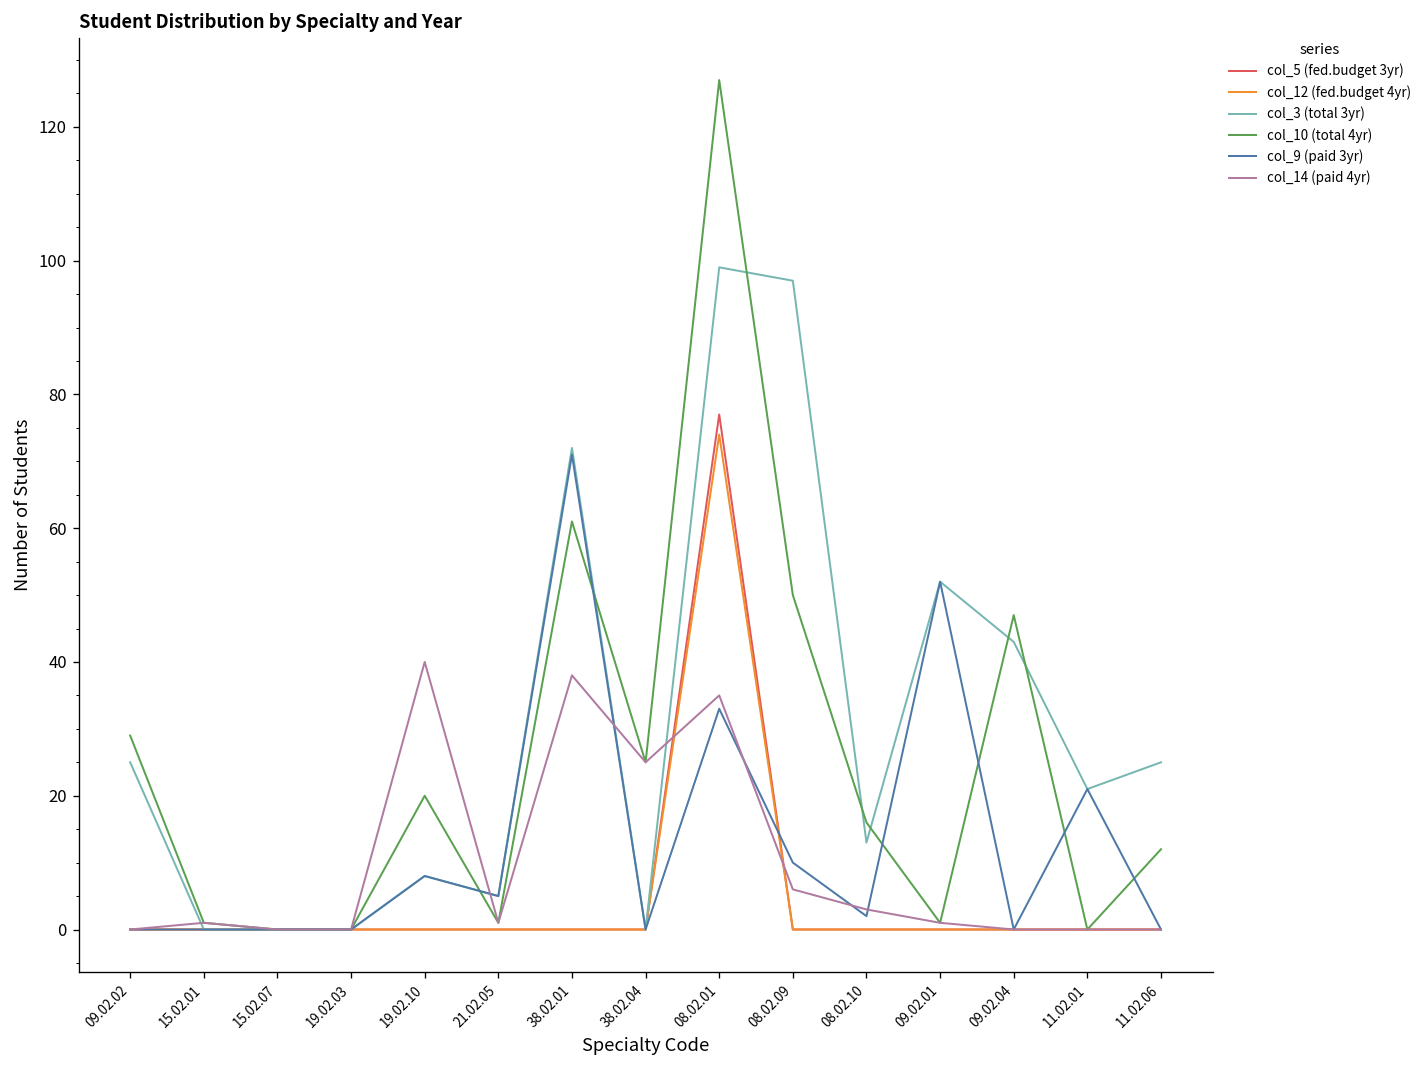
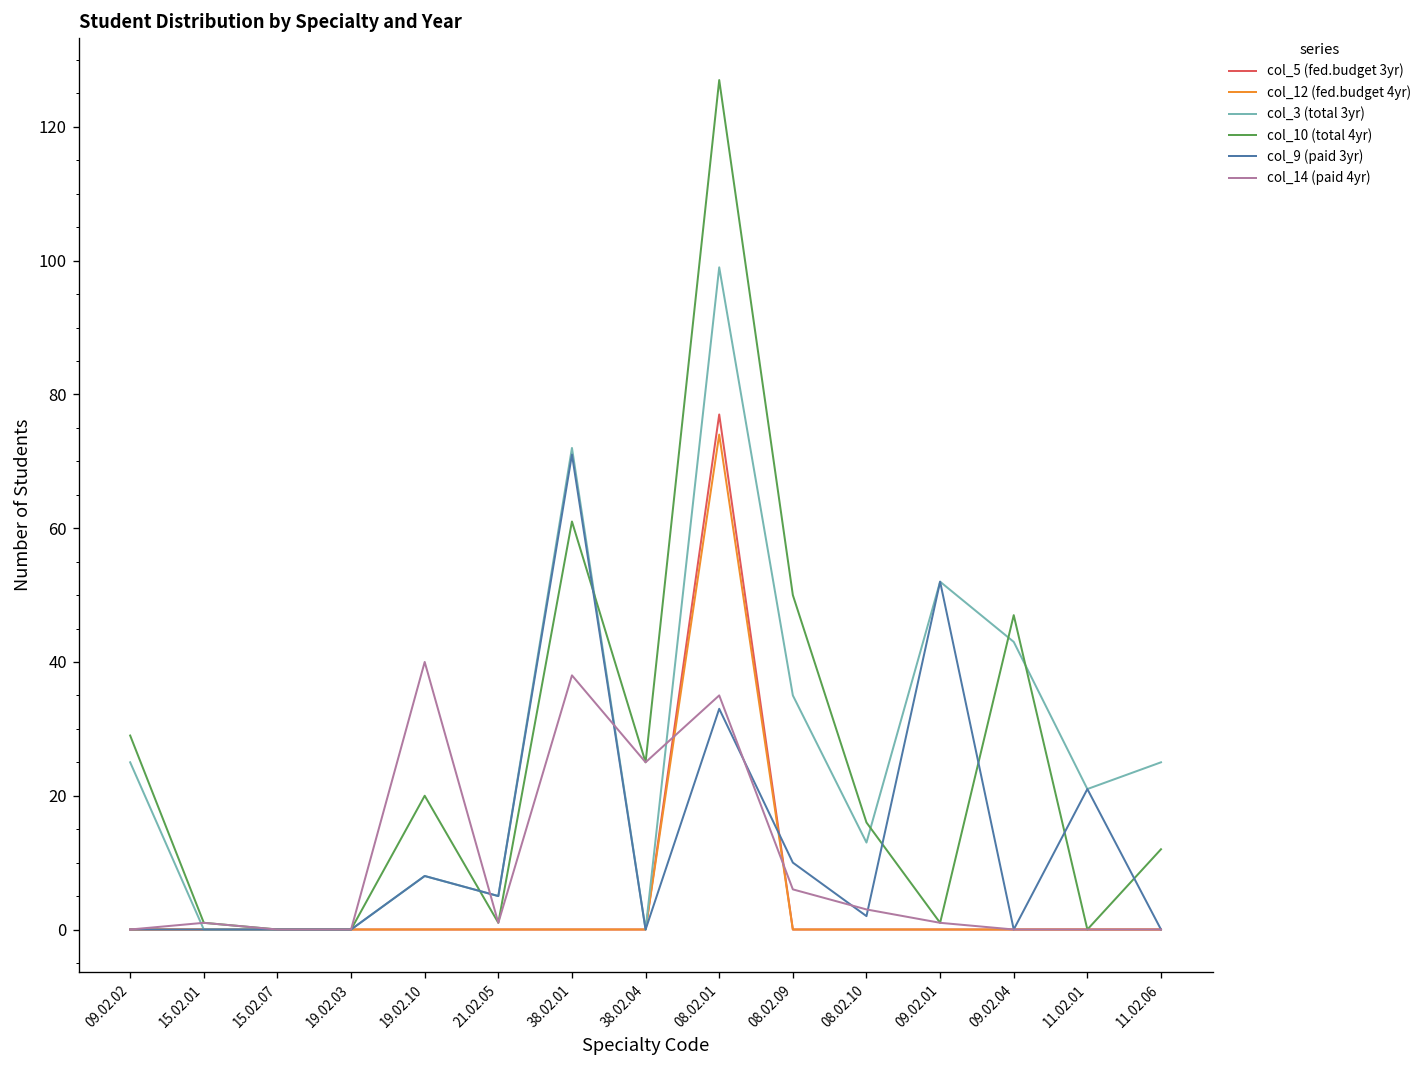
  {
    "col_5 (fed.budget 3yr)": {
      "08.02.01": 77
    },
    "col_12 (fed.budget 4yr)": {
      "08.02.01": 74
    },
    "col_3 (total 3yr)": {
      "09.02.02": 25,
      "38.02.01": 72,
      "08.02.01": 99,
-     "08.02.09": 97,
+     "08.02.09": 35,
      "08.02.10": 13,
      "09.02.04": 43,
      "11.02.06": 25
    },
    "col_10 (total 4yr)": {
      "09.02.02": 29,
      "19.02.10": 20,
      "38.02.01": 61,
      "08.02.01": 127,
      "08.02.09": 50,
      "08.02.10": 16,
      "09.02.04": 47,
      "11.02.06": 12
    },
    "col_9 (paid 3yr)": {
      "38.02.01": 71,
      "08.02.01": 33,
      "08.02.09": 10,
      "08.02.10": 2
    },
    "col_14 (paid 4yr)": {
      "19.02.10": 40,
      "38.02.01": 38,
      "08.02.01": 35,
      "08.02.09": 6,
      "08.02.10": 3
    }
  }
